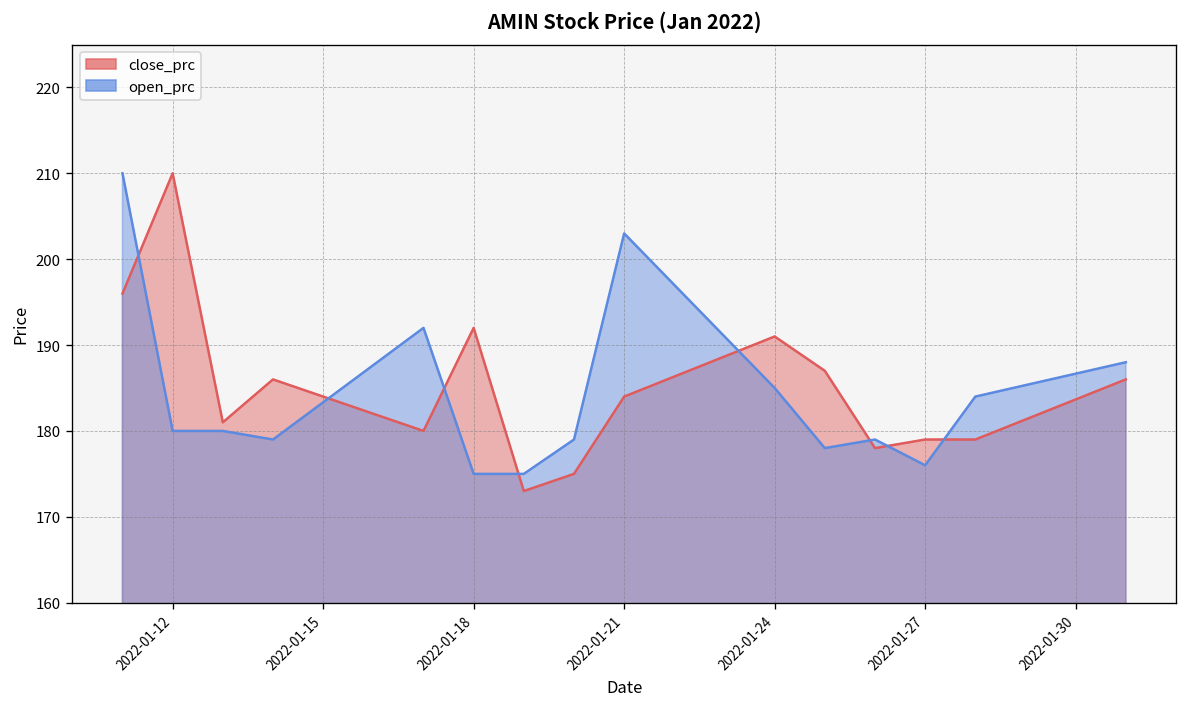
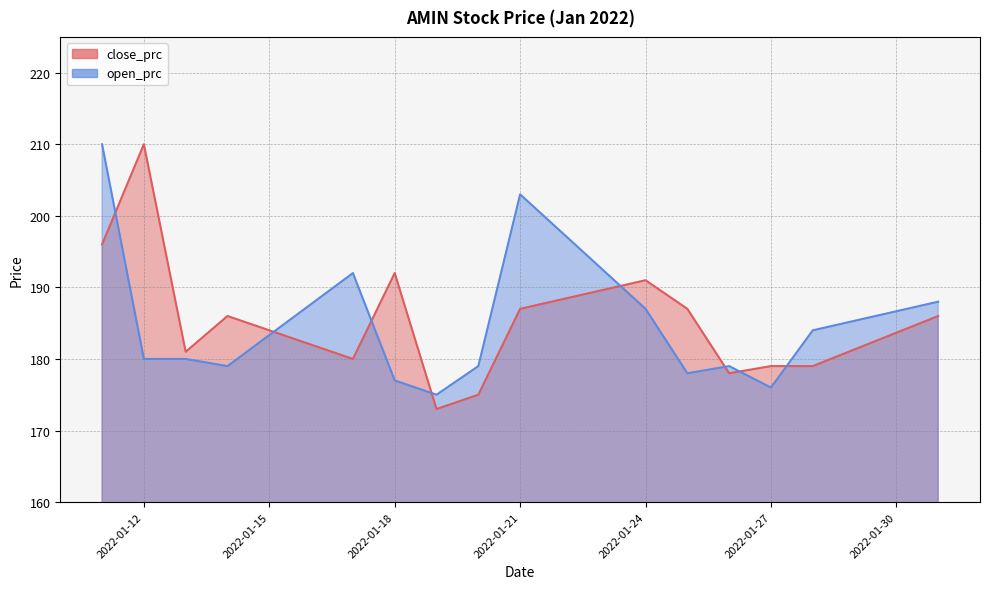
  {
    "close_prc": {
      "2022-01-12": 210,
      "2022-01-18": 192,
-     "2022-01-21": 184,
+     "2022-01-21": 187,
      "2022-01-24": 191,
      "2022-01-27": 179
    },
    "open_prc": {
      "2022-01-12": 180,
-     "2022-01-18": 175,
+     "2022-01-18": 177,
      "2022-01-21": 203,
-     "2022-01-24": 185,
+     "2022-01-24": 187,
      "2022-01-27": 176
    }
  }
